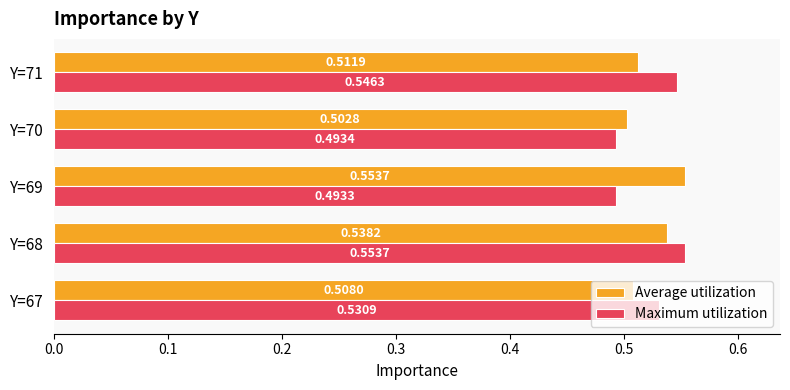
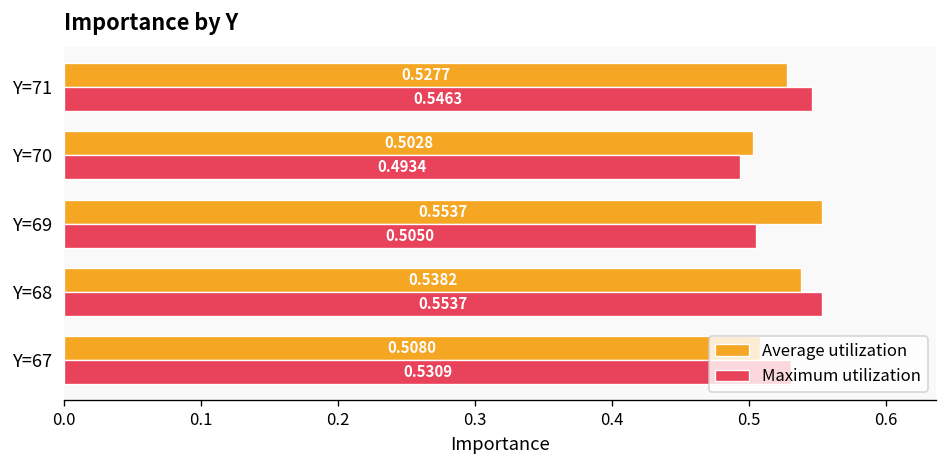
  {
    "Average utilization": {
-     "Y=71": 0.5119,
+     "Y=71": 0.5277,
      "Y=70": 0.5028,
      "Y=69": 0.5537,
      "Y=68": 0.5382
    },
    "Maximum utilization": {
      "Y=71": 0.5463,
      "Y=70": 0.4934,
-     "Y=69": 0.4933,
+     "Y=69": 0.5050,
      "Y=68": 0.5537
    }
  }
